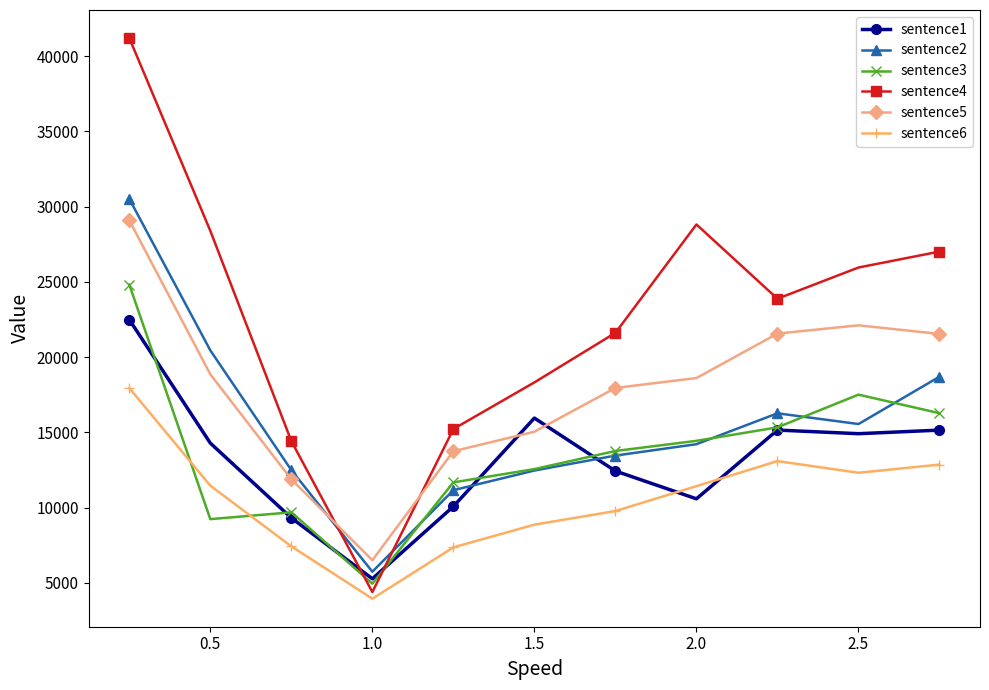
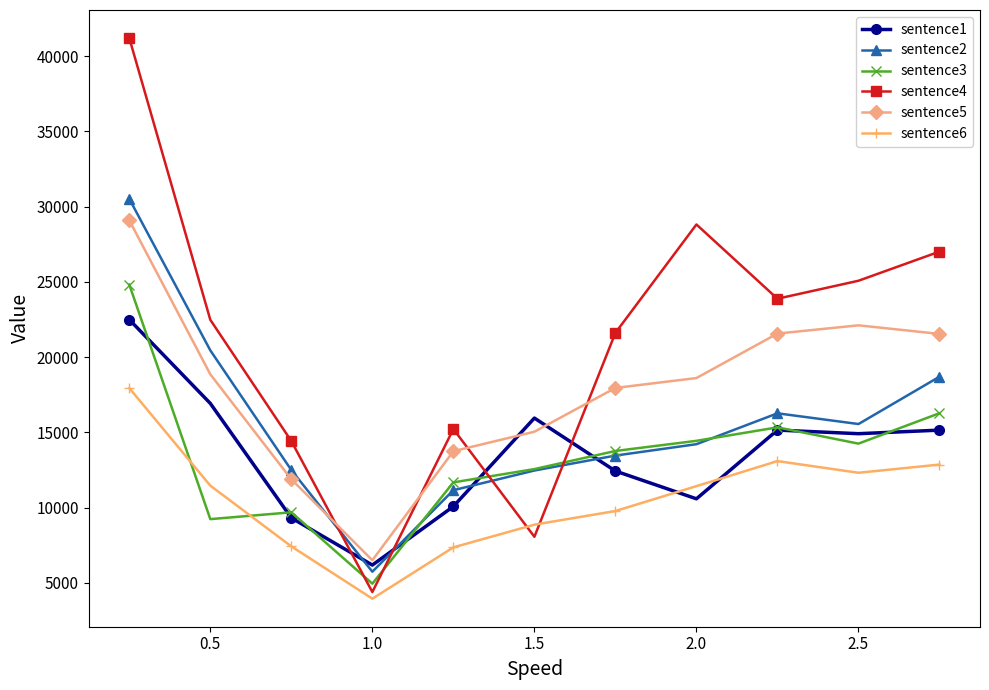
  {
    "sentence1": {
-     "0.5": 14300,
-     "1.0": 5300,
+     "0.5": 16900,
+     "1.0": 6200,
      "1.5": 16000,
      "2.0": 10600,
      "2.5": 14900
    },
    "sentence2": {
      "0.5": 20500,
      "1.0": 5700,
      "2.0": 14200,
      "2.5": 15600
    },
    "sentence3": {
      "0.5": 9200,
      "1.0": 5000,
      "2.0": 14400,
-     "2.5": 17500
+     "2.5": 14300
    },
    "sentence4": {
-     "0.5": 28400,
+     "0.5": 22500,
      "1.0": 4400,
-     "1.5": 18300,
+     "1.5": 8100,
      "2.0": 28800,
-     "2.5": 26000
+     "2.5": 25100
    }
  }
